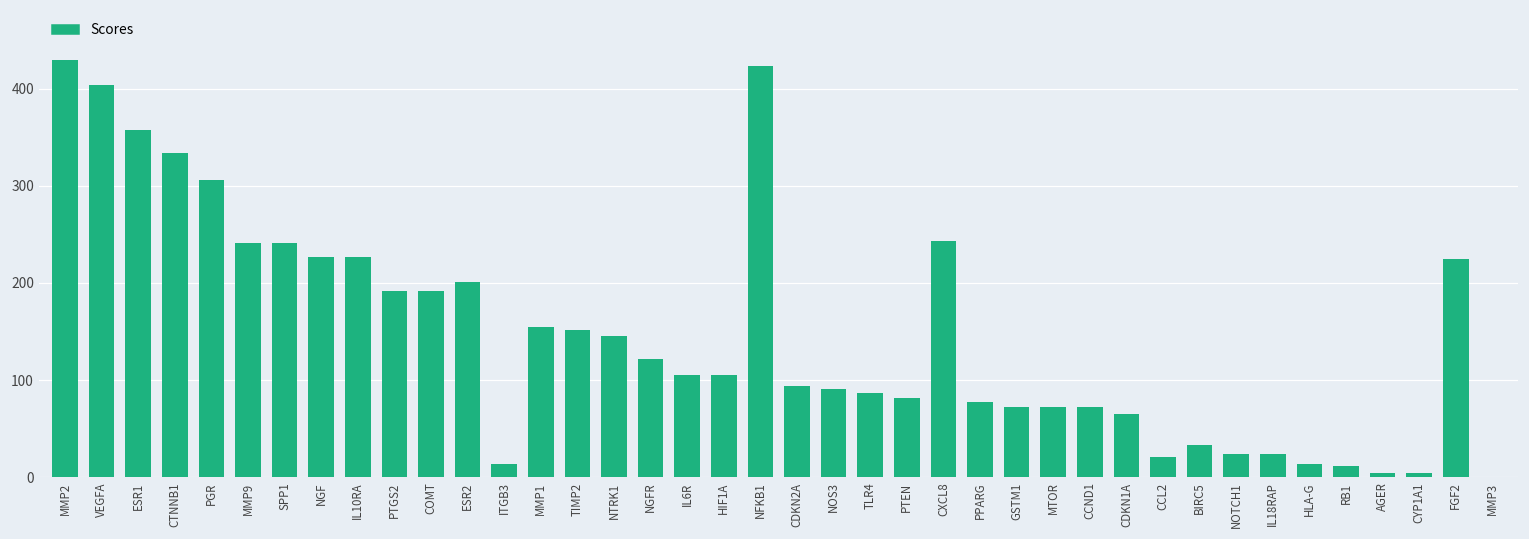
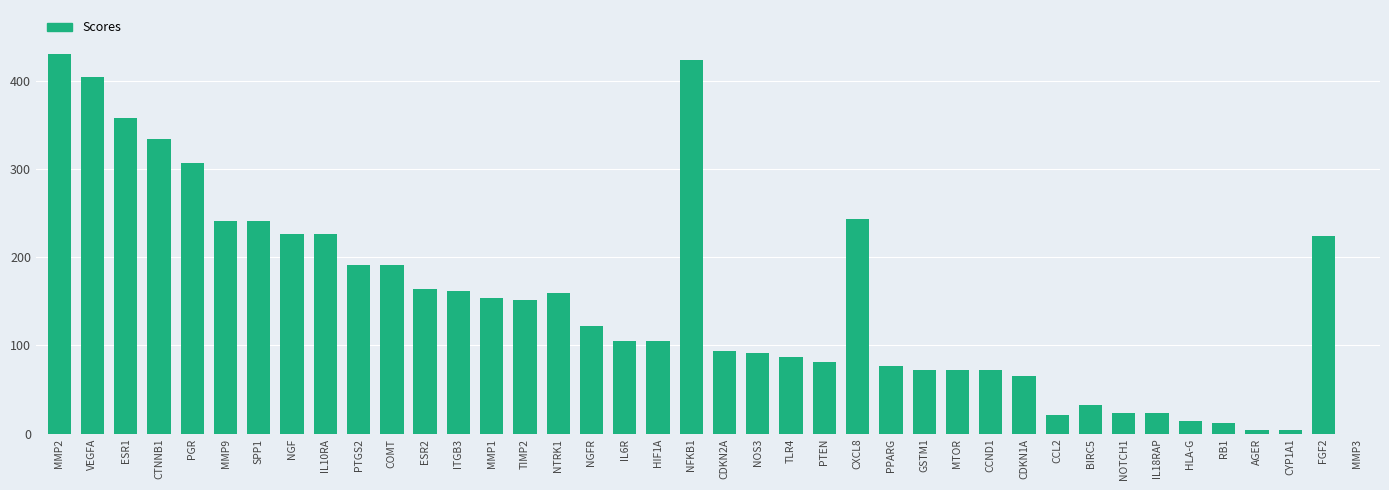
  {
    "MMP2": 430,
    "VEGFA": 400,
    "ESR1": 360,
    "CTNNB1": 330,
    "PGR": 310,
    "MMP9": 240,
    "SPP1": 240,
    "NGF": 230,
    "IL10RA": 230,
    "PTGS2": 190,
    "COMT": 190,
-   "ESR2": 200,
-   "ITGB3": 10,
+   "ESR2": 160,
+   "ITGB3": 160,
    "MMP1": 150,
    "TIMP2": 150,
-   "NTRK1": 140,
+   "NTRK1": 160,
    "NGFR": 120,
    "IL6R": 110,
    "HIF1A": 110,
    "NFKB1": 420,
    "CDKN2A": 90,
    "NOS3": 90,
    "TLR4": 90,
    "PTEN": 80,
    "CXCL8": 240,
    "PPARG": 80,
    "GSTM1": 70,
    "MTOR": 70,
    "CCND1": 70,
    "CDKN1A": 70,
    "CCL2": 20,
    "BIRC5": 30,
    "NOTCH1": 20,
    "IL18RAP": 20,
    "HLA-G": 10,
    "RB1": 10,
    "AGER": 0,
    "CYP1A1": 0,
    "FGF2": 220,
    "MMP3": 0
  }
